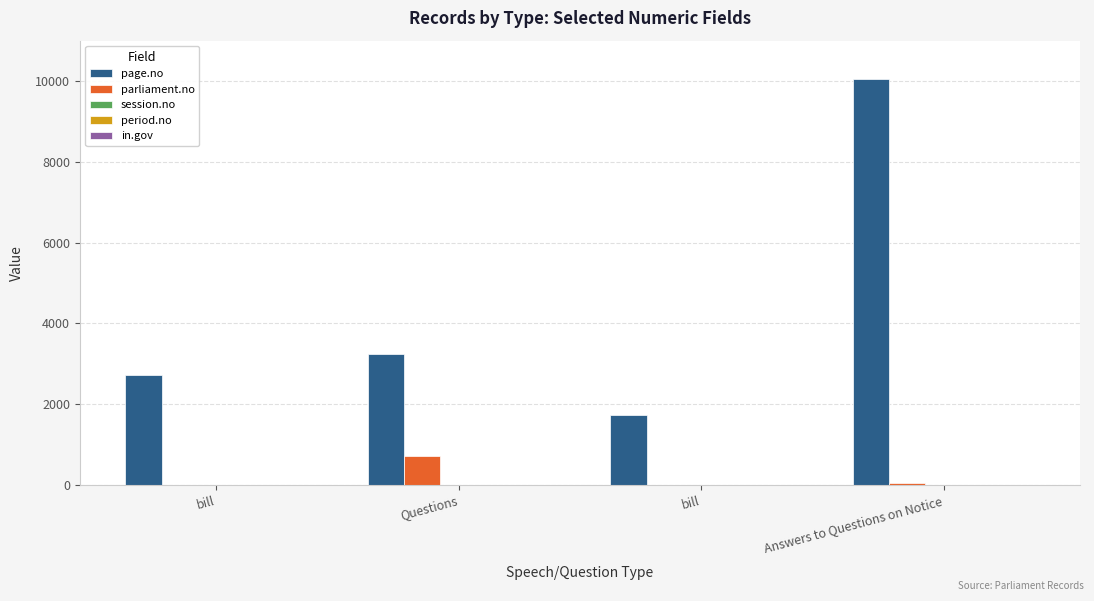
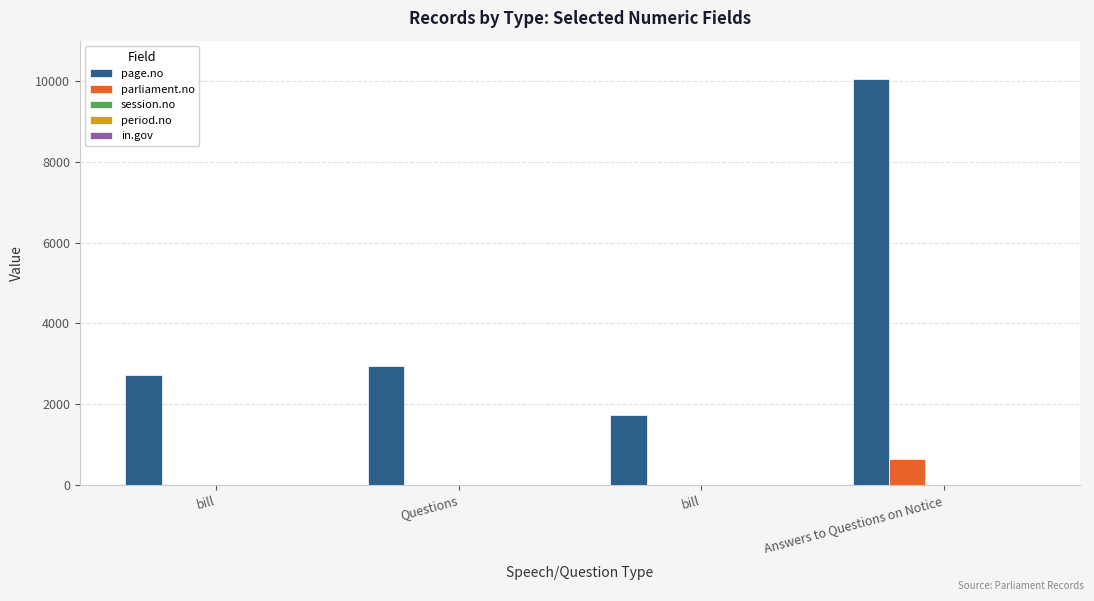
  {
    "page.no": {
-     "Questions": 3200,
+     "Questions": 2900,
      "Answers to Questions on Notice": 10000
    },
    "parliament.no": {
-     "Questions": 700,
-     "Answers to Questions on Notice": 0
+     "Questions": 0,
+     "Answers to Questions on Notice": 600
    },
    "period.no": {
      "Questions": 0
    },
    "in.gov": {
      "Questions": 0
    }
  }
